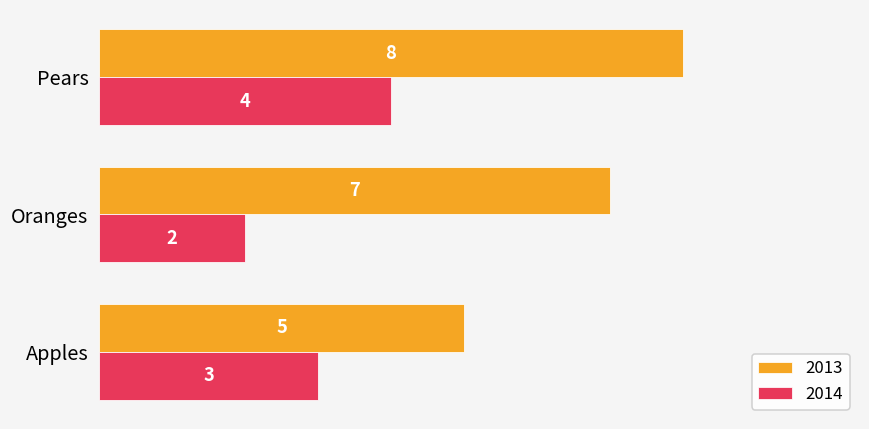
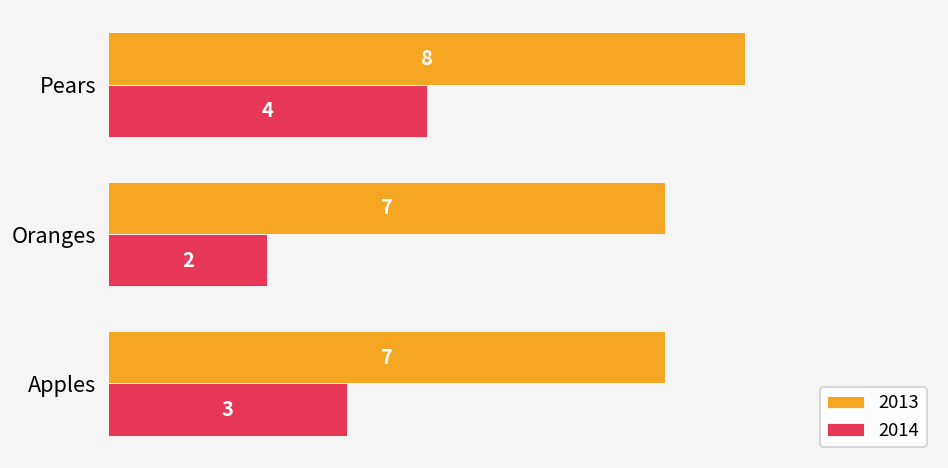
  {
    "2013": {
      "Pears": 8,
      "Oranges": 7,
-     "Apples": 5
+     "Apples": 7
    },
    "2014": {
      "Pears": 4,
      "Oranges": 2,
      "Apples": 3
    }
  }
